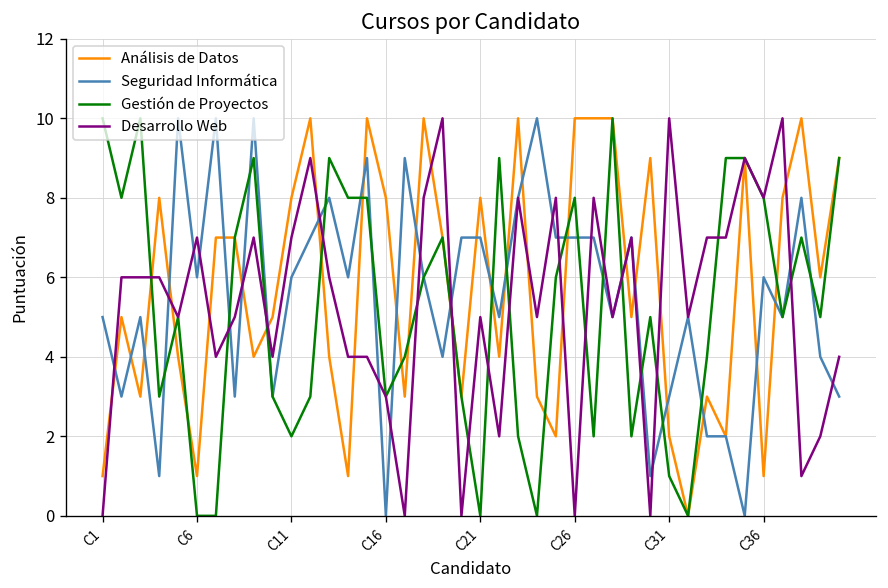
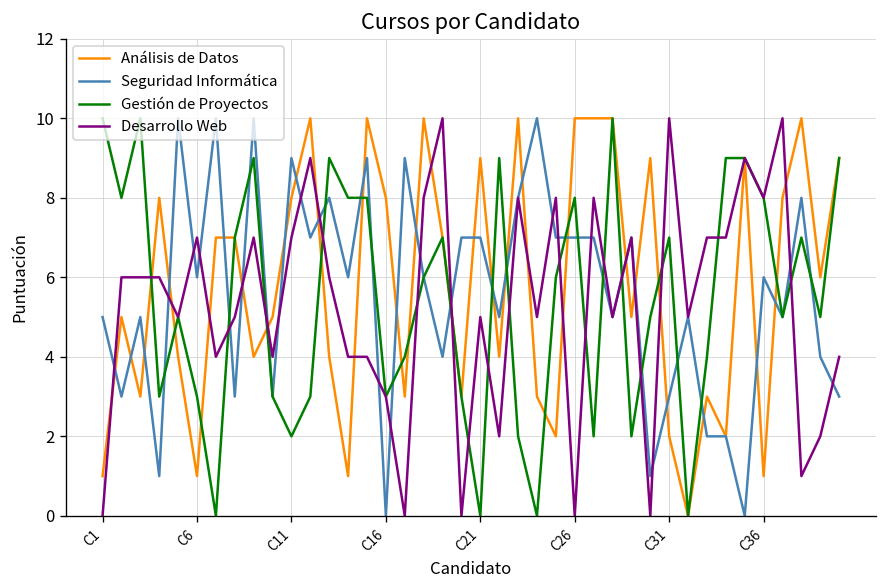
  {
    "Análisis de Datos": {
      "C1": 1,
      "C6": 1,
      "C11": 8,
      "C16": 8,
-     "C21": 8,
+     "C21": 9,
      "C26": 10,
      "C31": 2,
      "C36": 1
    },
    "Seguridad Informática": {
      "C1": 5,
      "C6": 6,
-     "C11": 6,
+     "C11": 9,
      "C16": 0,
      "C21": 7,
      "C26": 7,
      "C31": 3,
      "C36": 6
    },
    "Gestión de Proyectos": {
-     "C6": 0,
+     "C6": 3,
      "C11": 2,
      "C21": 0,
      "C26": 8,
-     "C31": 1
+     "C31": 7
    },
    "Desarrollo Web": {
      "C1": 0,
      "C6": 7,
      "C11": 7,
      "C21": 5,
      "C26": 0,
      "C31": 10
    }
  }
